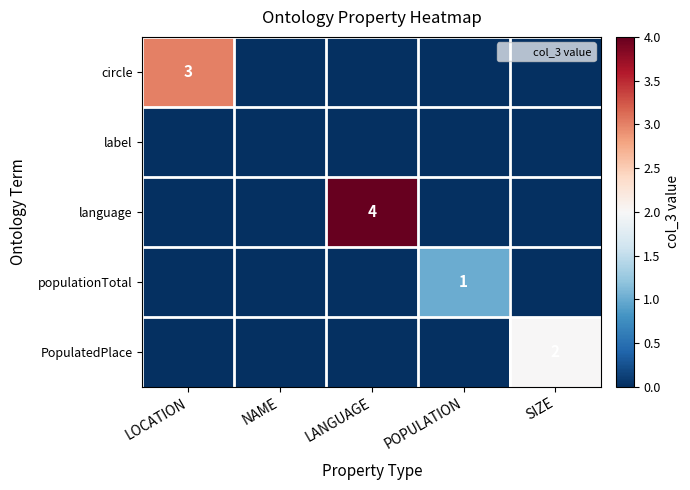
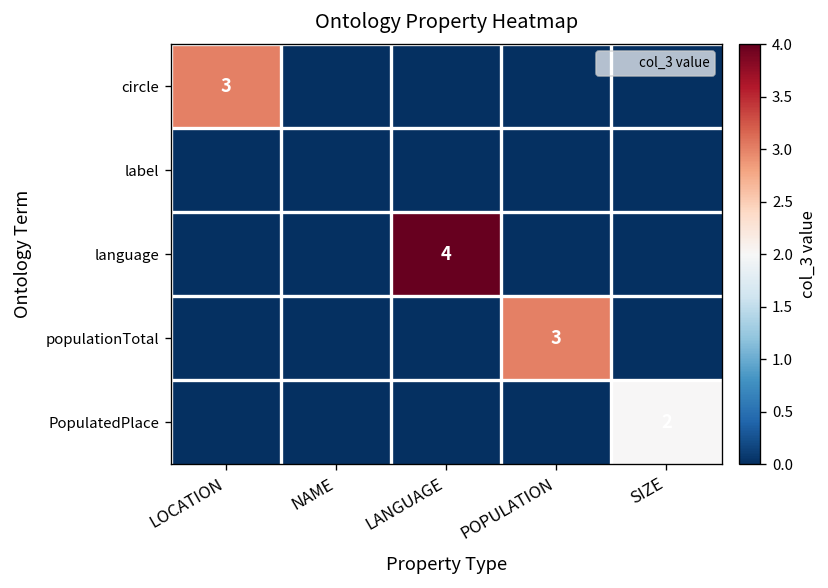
  {
    "circle": {
      "LOCATION": 3
    },
    "language": {
      "LANGUAGE": 4
    },
    "populationTotal": {
-     "POPULATION": 1
+     "POPULATION": 3
    }
  }
